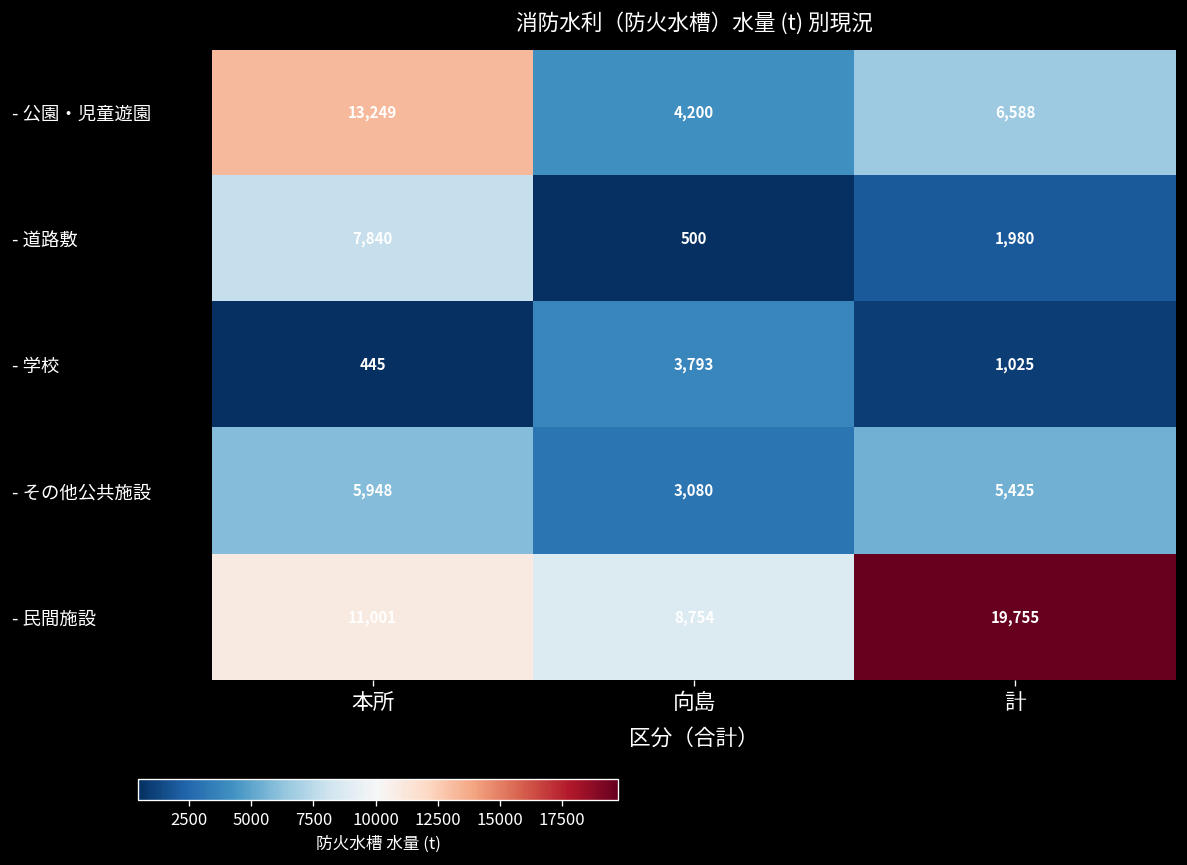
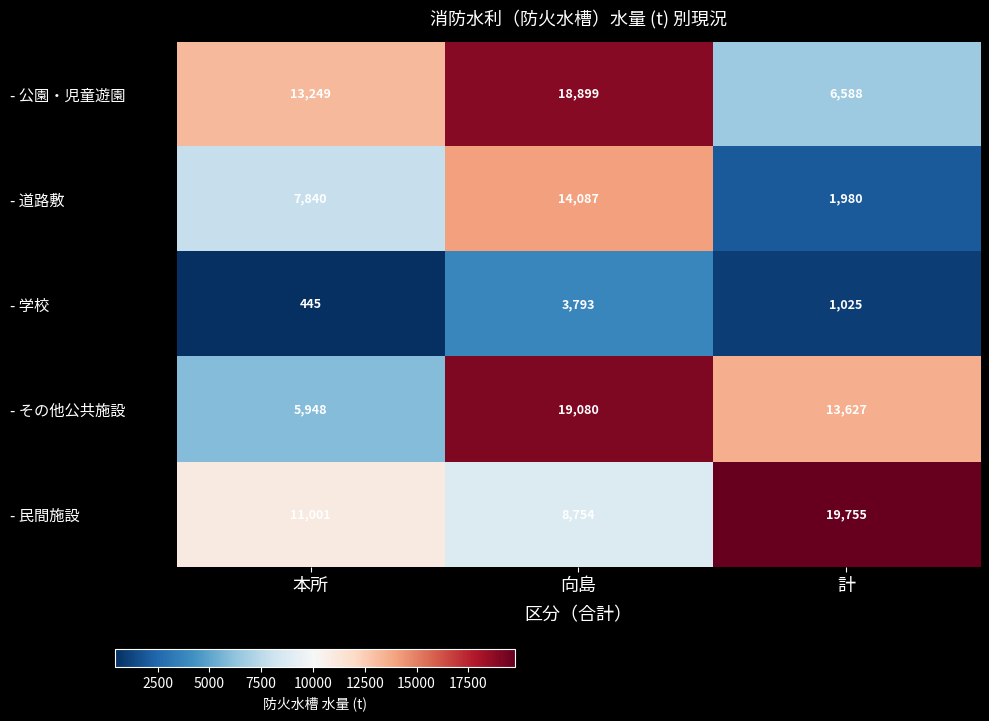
  {
    "- 公園・児童遊園": {
      "本所": "13,249",
-     "向島": "4,200",
+     "向島": "18,899",
      "計": "6,588"
    },
    "- 道路敷": {
      "本所": "7,840",
-     "向島": "500",
+     "向島": "14,087",
      "計": "1,980"
    },
    "- 学校": {
      "本所": "445",
      "向島": "3,793",
      "計": "1,025"
    },
    "- その他公共施設": {
      "本所": "5,948",
-     "向島": "3,080",
-     "計": "5,425"
+     "向島": "19,080",
+     "計": "13,627"
    },
    "- 民間施設": {
      "計": "19,755"
    }
  }
